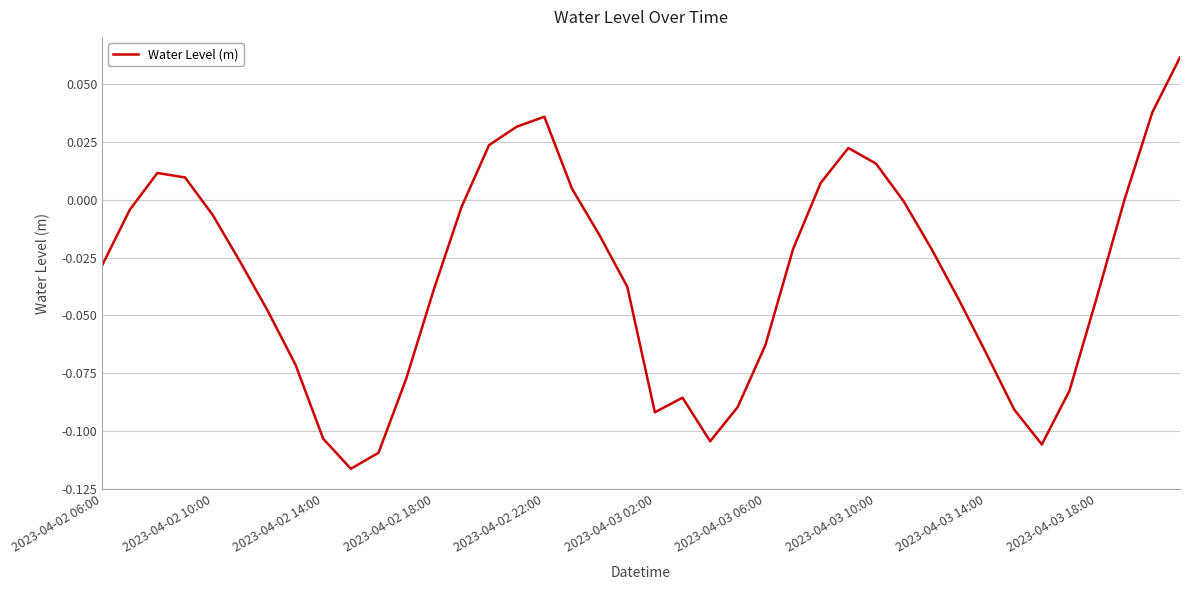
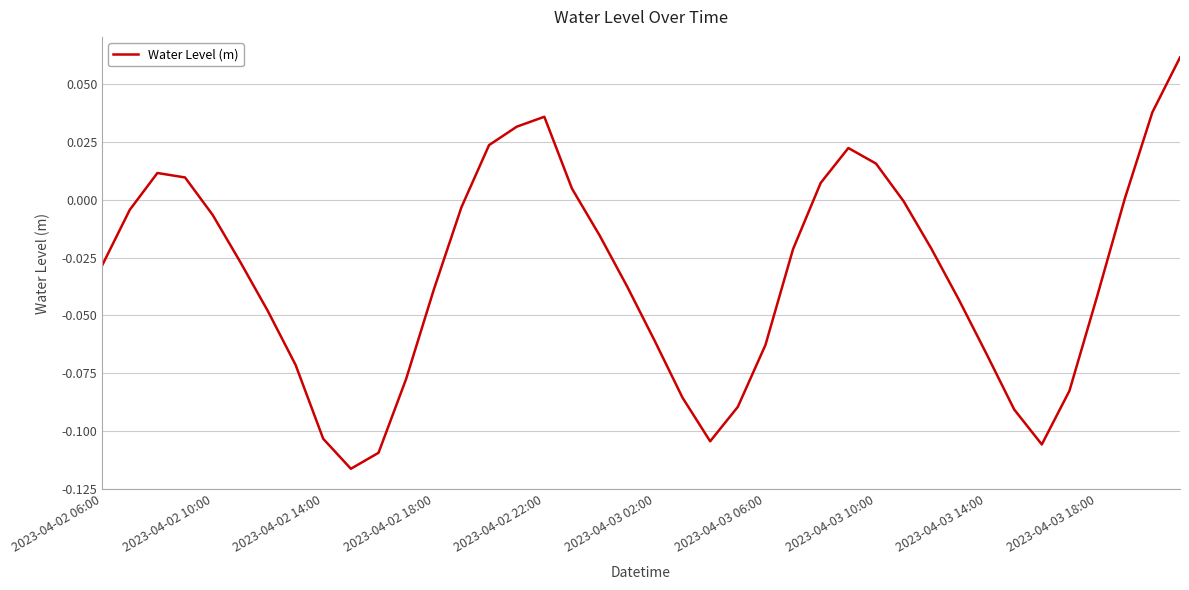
  {
    "2023-04-02 06:00": -0.028,
    "2023-04-02 10:00": -0.006,
    "2023-04-02 14:00": -0.103,
    "2023-04-02 18:00": -0.039,
    "2023-04-02 22:00": 0.036,
-   "2023-04-03 02:00": -0.092,
+   "2023-04-03 02:00": -0.061,
    "2023-04-03 06:00": -0.063,
    "2023-04-03 10:00": 0.016,
    "2023-04-03 14:00": -0.067,
    "2023-04-03 18:00": -0.042
  }
